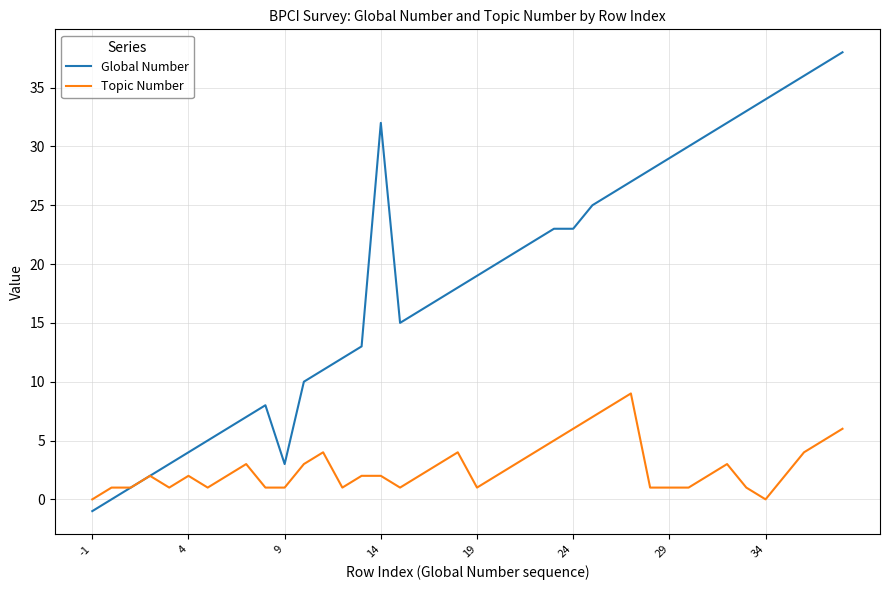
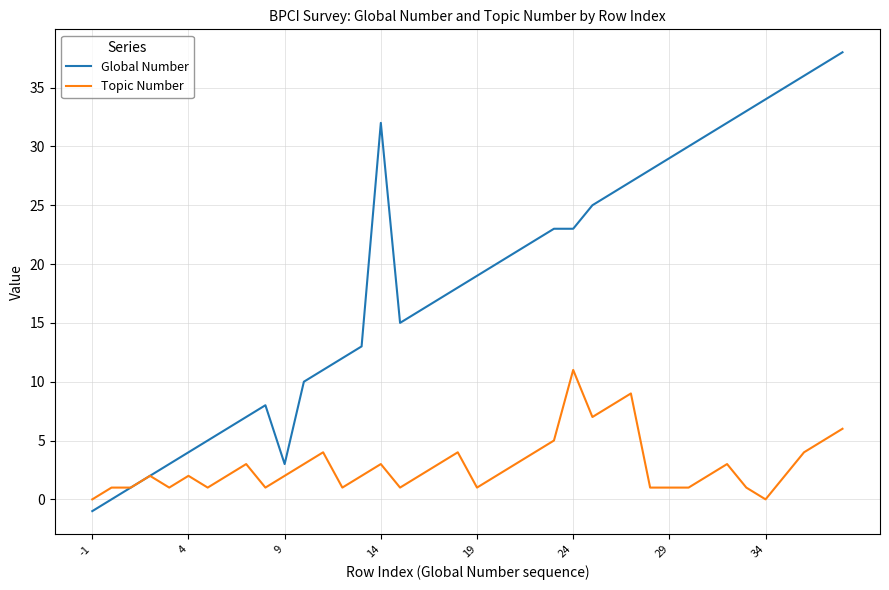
  {
    "Global Number": {
      "-1": -1,
      "4": 4,
      "9": 3,
      "14": 32,
      "19": 19,
      "24": 23,
      "29": 29,
      "34": 34
    },
    "Topic Number": {
      "-1": 0,
      "4": 2,
-     "9": 1,
-     "14": 2,
+     "9": 2,
+     "14": 3,
      "19": 1,
-     "24": 6,
+     "24": 11,
      "29": 1,
      "34": 0
    }
  }
